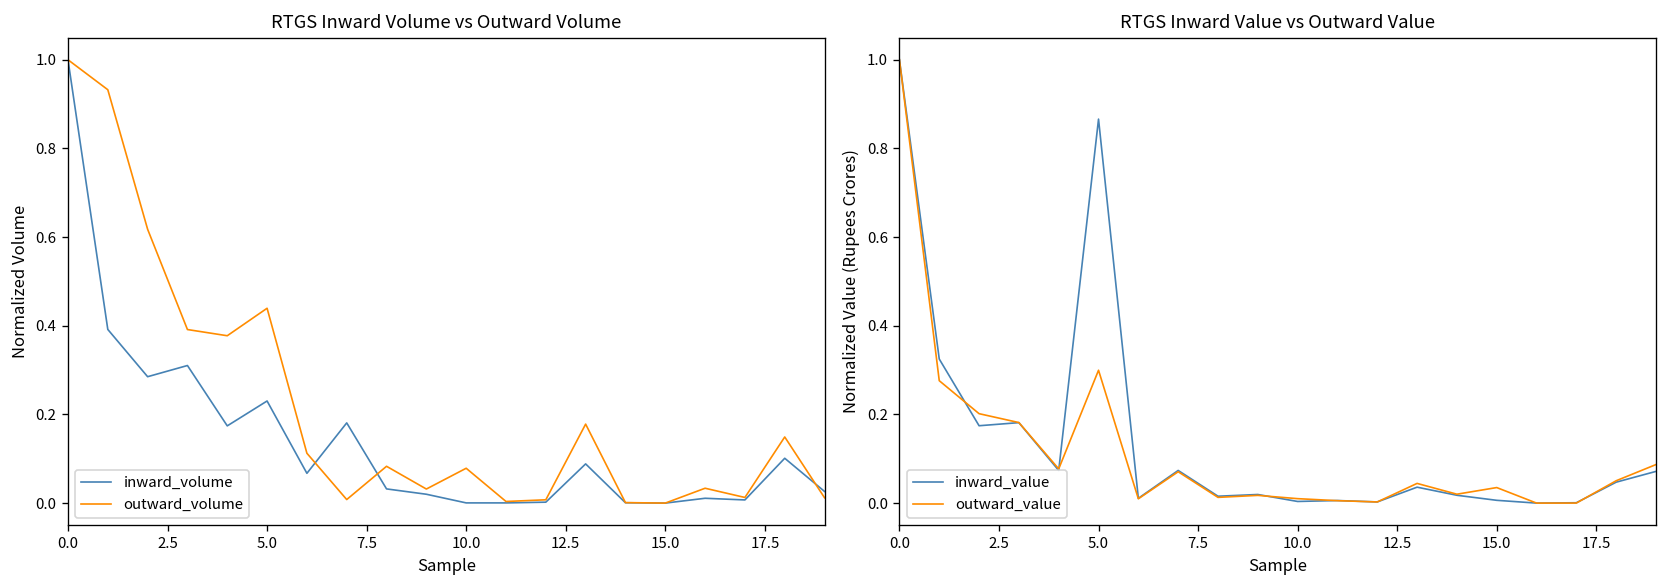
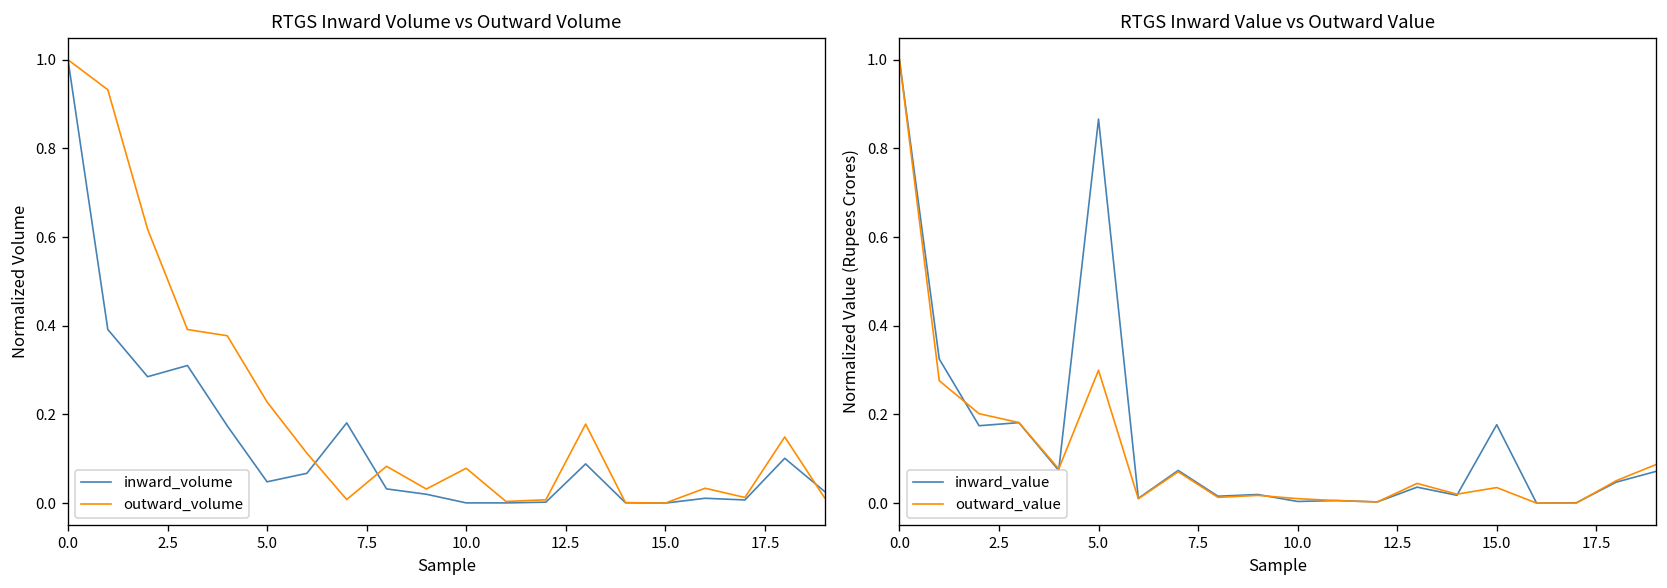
  {
    "RTGS Inward Volume vs Outward Volume": {
      "inward_volume": {
-       "5.0": 0.23,
+       "5.0": 0.05,
        "10.0": 0.00
      },
      "outward_volume": {
-       "5.0": 0.44,
+       "5.0": 0.23,
        "10.0": 0.08
      }
    },
    "RTGS Inward Value vs Outward Value": {
      "inward_value": {
        "5.0": 0.87,
-       "15.0": 0.01
+       "15.0": 0.18
      },
      "outward_value": {
        "5.0": 0.30,
        "15.0": 0.04
      }
    }
  }
